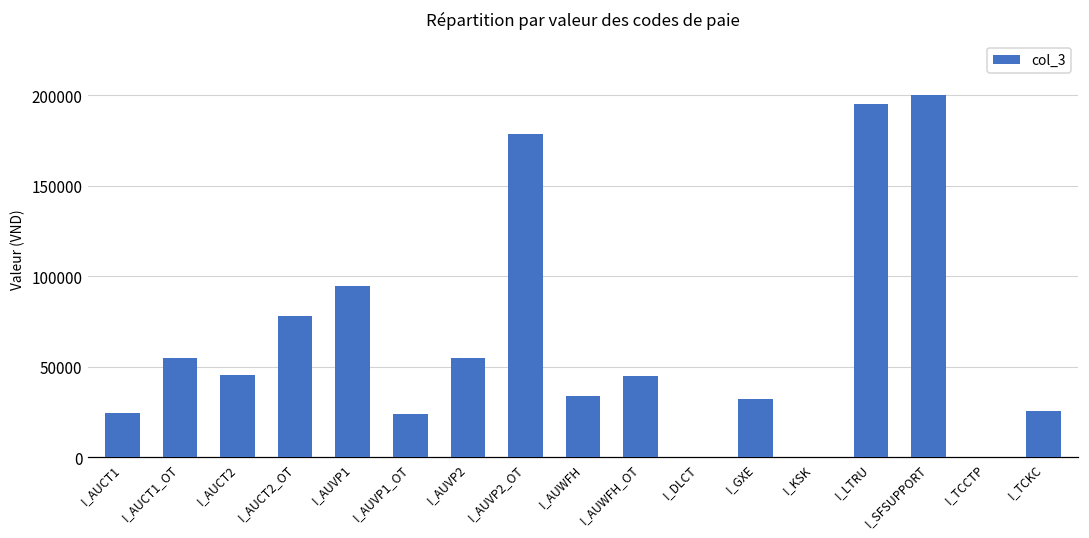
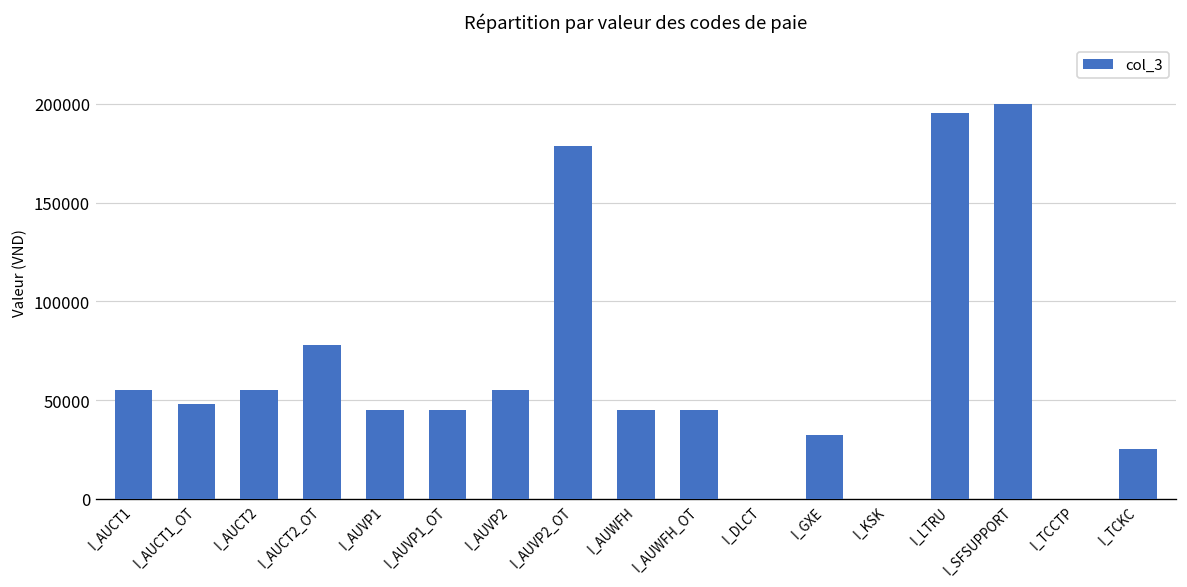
  {
-   "I_AUCT1": 24000,
-   "I_AUCT1_OT": 55000,
-   "I_AUCT2": 45000,
+   "I_AUCT1": 55000,
+   "I_AUCT1_OT": 48000,
+   "I_AUCT2": 55000,
    "I_AUCT2_OT": 78000,
-   "I_AUVP1": 94000,
-   "I_AUVP1_OT": 24000,
+   "I_AUVP1": 45000,
+   "I_AUVP1_OT": 45000,
    "I_AUVP2": 55000,
    "I_AUVP2_OT": 179000,
-   "I_AUWFH": 34000,
+   "I_AUWFH": 45000,
    "I_AUWFH_OT": 45000,
    "I_GXE": 32000,
    "I_LTRU": 195000,
    "I_SFSUPPORT": 200000,
    "I_TCKC": 25000
  }
